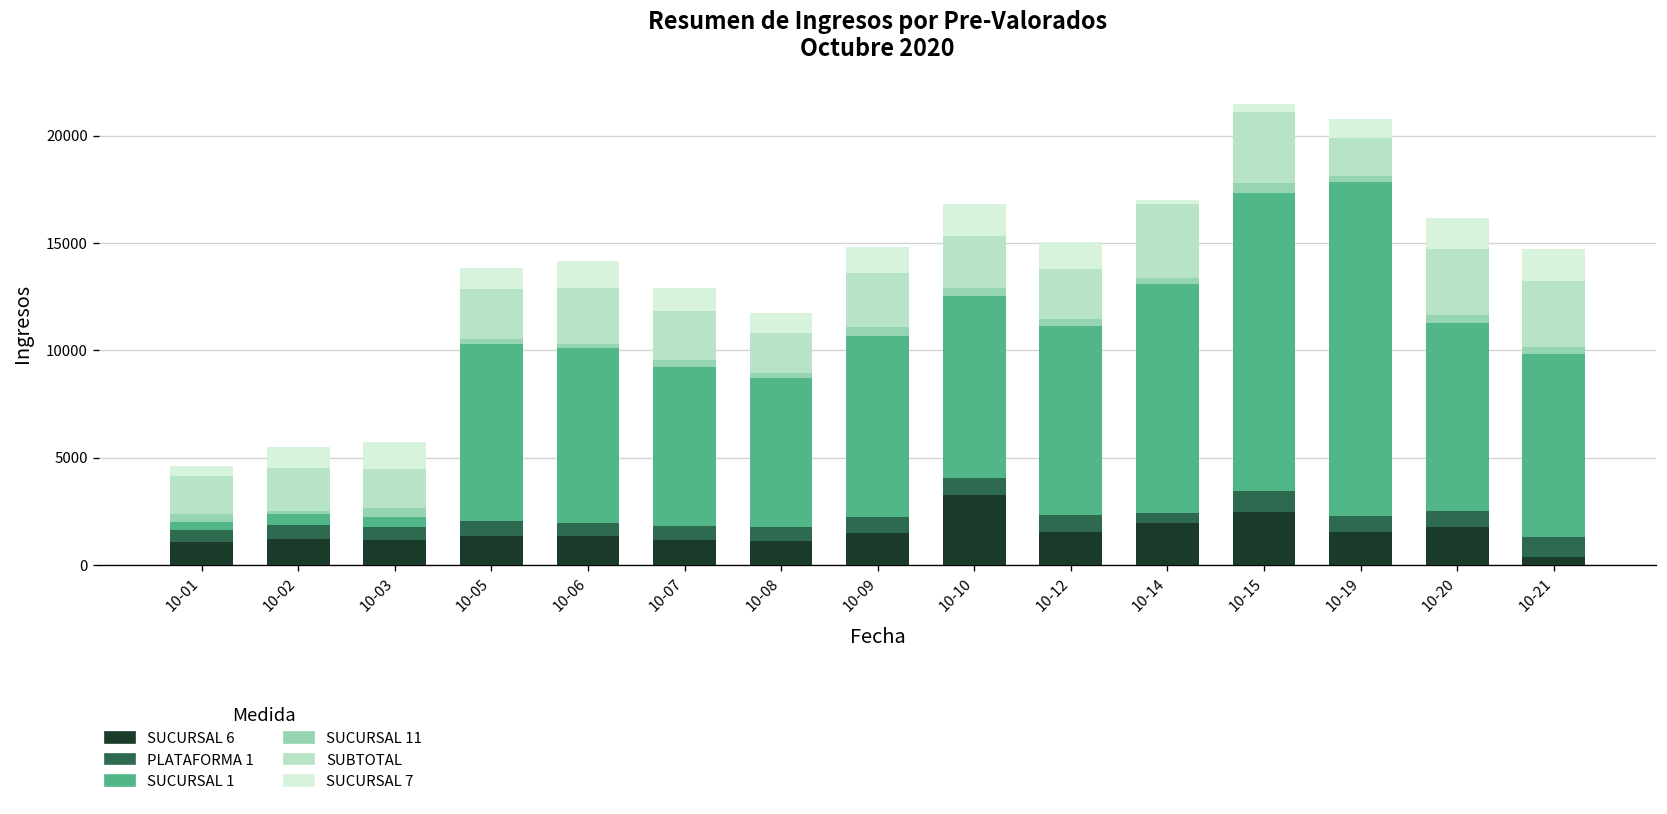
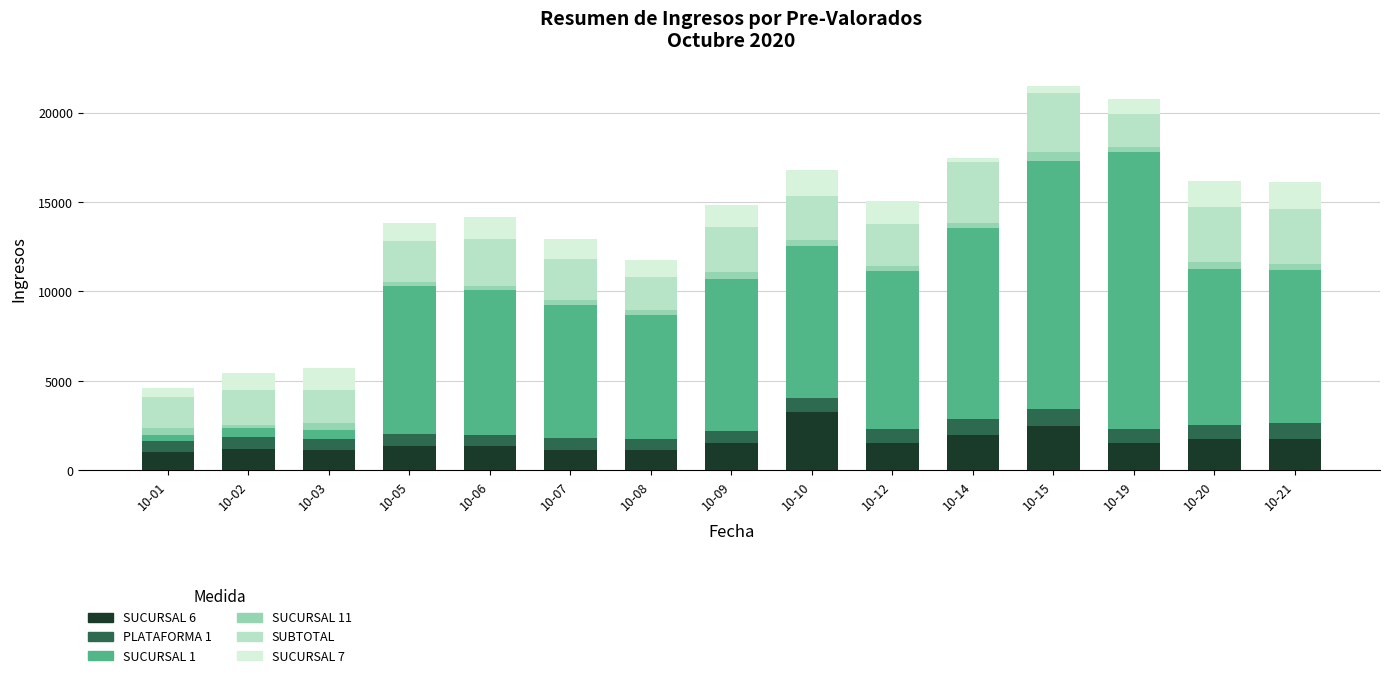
  {
    "SUCURSAL 6": {
      "10-01": 1000,
      "10-02": 1200,
      "10-03": 1100,
      "10-05": 1300,
      "10-06": 1300,
      "10-07": 1200,
      "10-08": 1100,
      "10-09": 1500,
      "10-10": 3300,
      "10-12": 1600,
      "10-14": 2000,
      "10-15": 2500,
      "10-19": 1500,
      "10-20": 1800,
-     "10-21": 400
+     "10-21": 1700
    },
    "PLATAFORMA 1": {
      "10-01": 600,
      "10-02": 600,
      "10-03": 600,
      "10-05": 700,
      "10-06": 600,
      "10-07": 600,
      "10-08": 700,
      "10-09": 700,
      "10-10": 800,
      "10-12": 800,
-     "10-14": 400,
+     "10-14": 900,
      "10-15": 1000,
      "10-19": 800,
      "10-20": 700,
      "10-21": 900
    },
    "SUCURSAL 1": {
      "10-01": 400,
      "10-02": 500,
      "10-03": 500,
      "10-05": 8200,
      "10-06": 8100,
      "10-07": 7400,
      "10-08": 6900,
      "10-09": 8400,
      "10-10": 8500,
      "10-12": 8800,
      "10-14": 10700,
      "10-15": 13800,
      "10-19": 15500,
      "10-20": 8700,
      "10-21": 8500
    }
  }
